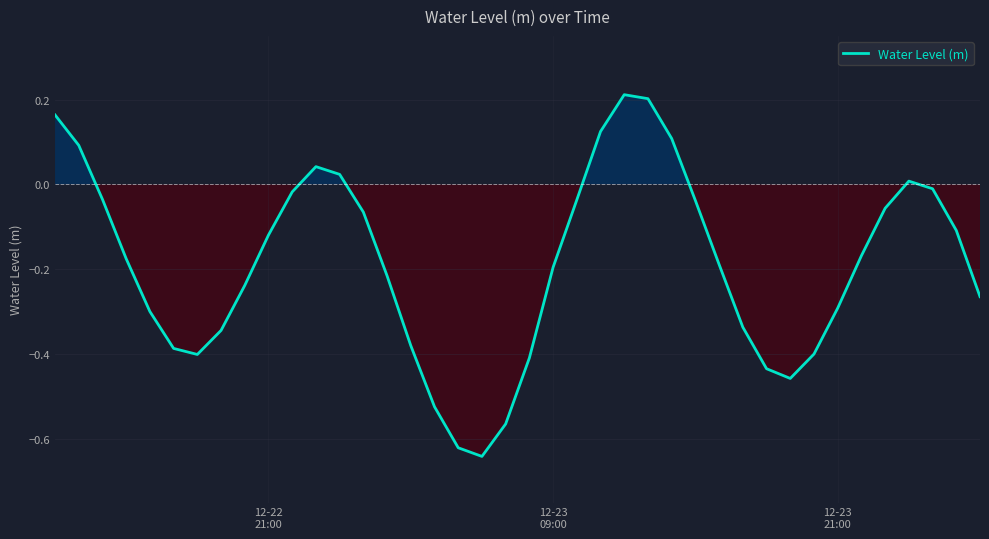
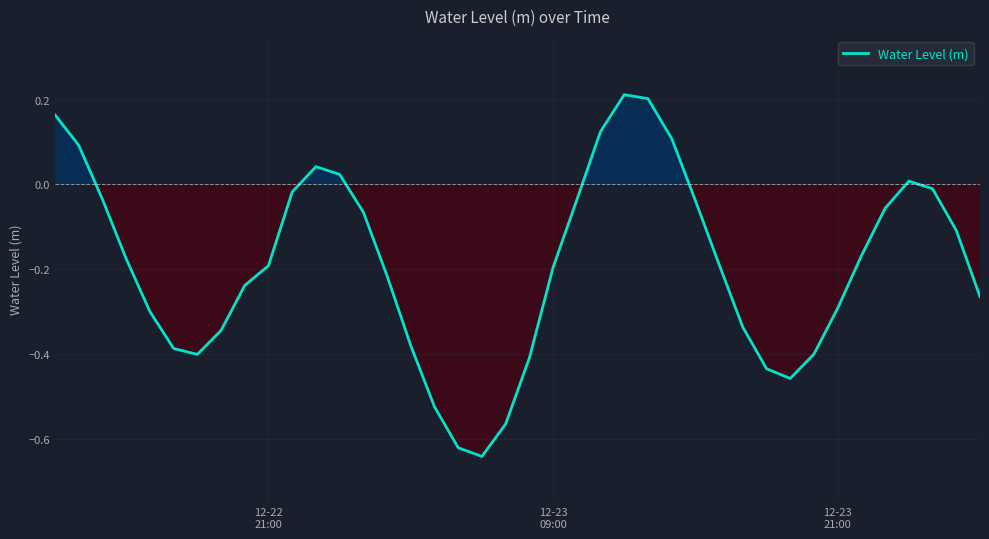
  {
-   "12-22 21:00": -0.12,
+   "12-22 21:00": -0.19,
    "12-23 09:00": -0.20,
    "12-23 21:00": -0.29
  }
